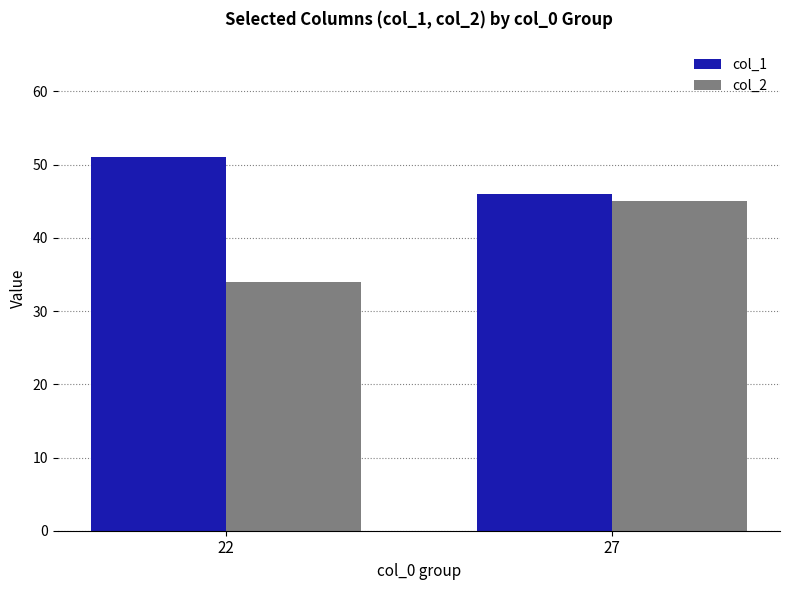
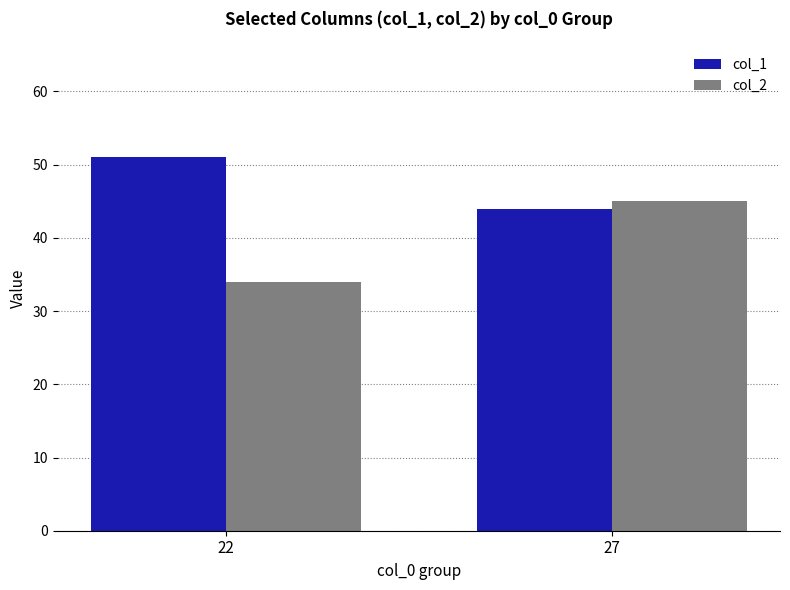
  {
    "col_1": {
      "22": 51,
-     "27": 46
+     "27": 44
    },
    "col_2": {
      "22": 34,
      "27": 45
    }
  }
